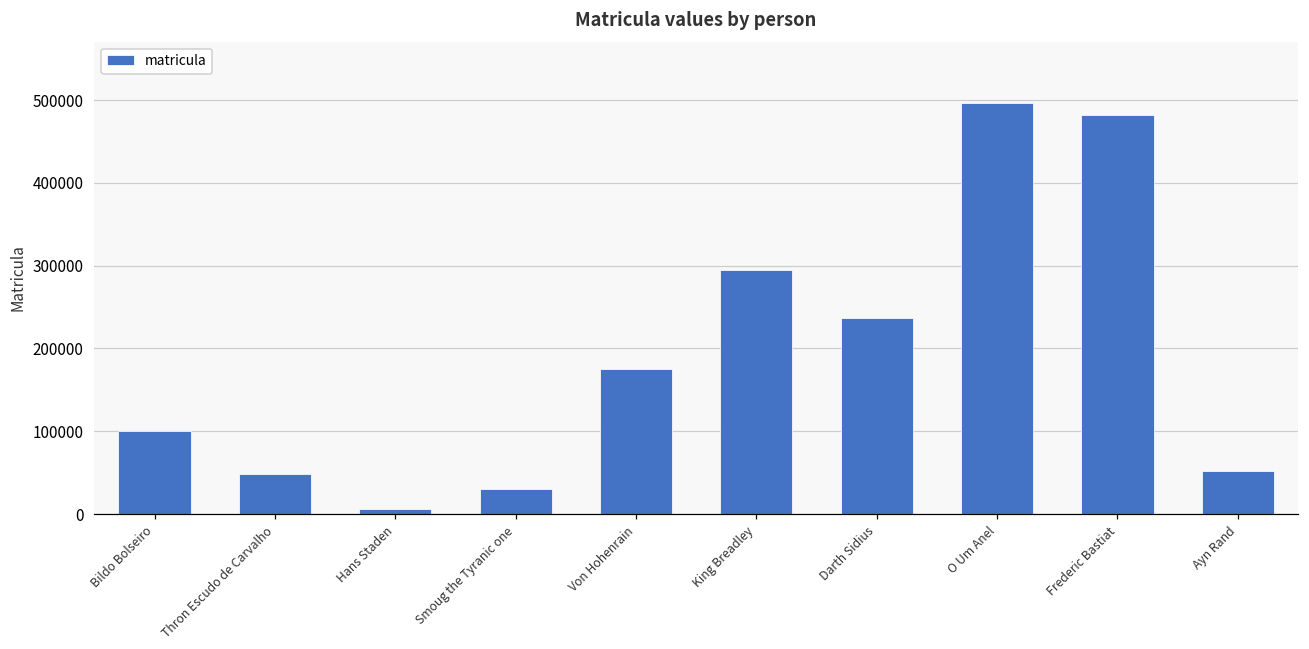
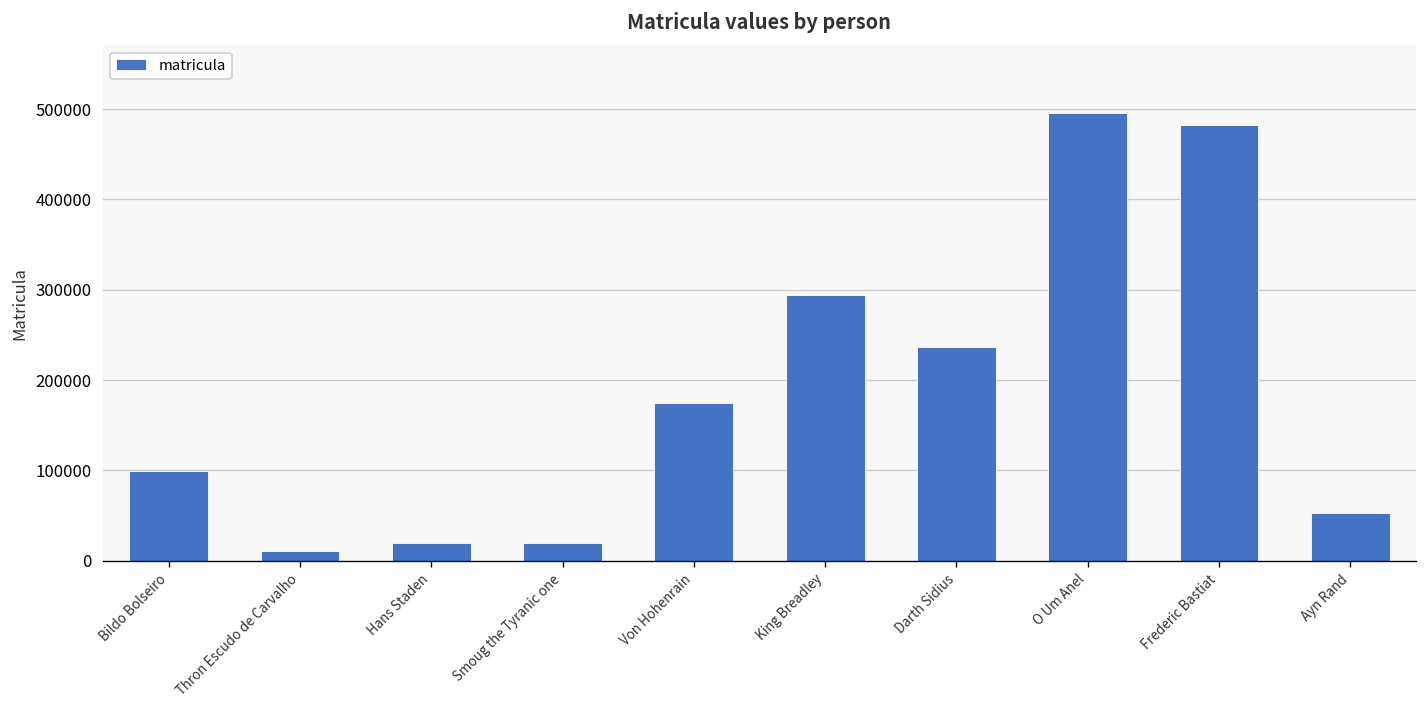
  {
    "Bildo Bolseiro": 100000,
-   "Thron Escudo de Carvalho": 50000,
-   "Hans Staden": 10000,
-   "Smoug the Tyranic one": 30000,
+   "Thron Escudo de Carvalho": 10000,
+   "Hans Staden": 20000,
+   "Smoug the Tyranic one": 20000,
    "Von Hohenrain": 180000,
    "King Breadley": 290000,
    "Darth Sidius": 240000,
    "O Um Anel": 500000,
    "Frederic Bastiat": 480000,
    "Ayn Rand": 50000
  }
